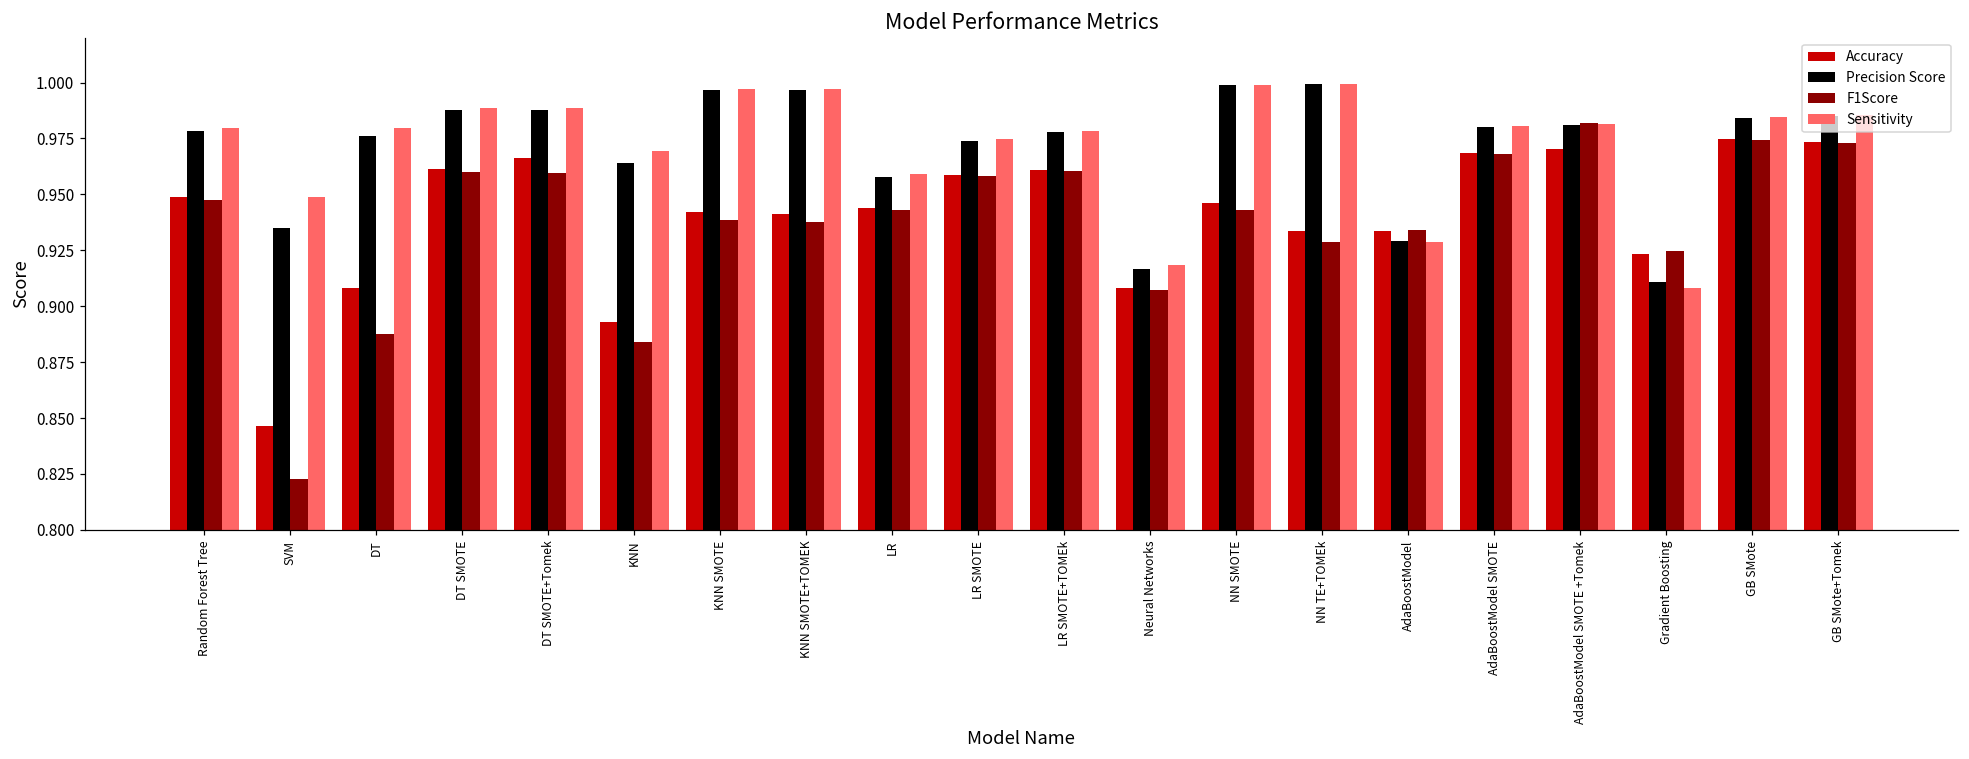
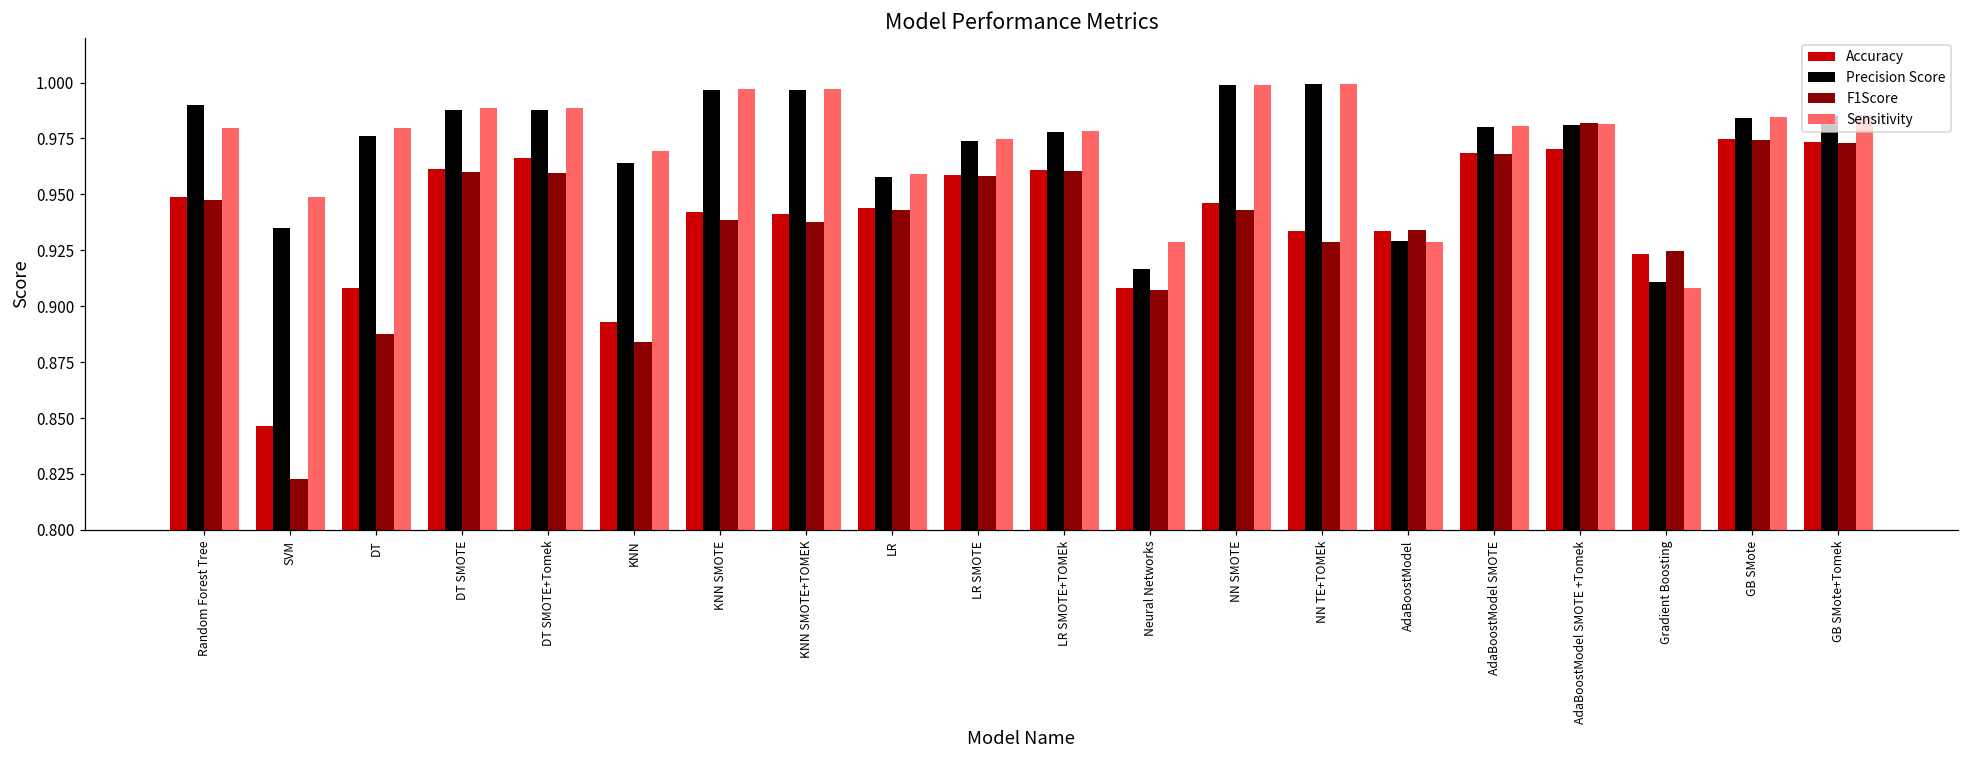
  {
    "Accuracy": {
      "Random Forest Tree": 0.949,
      "SVM": 0.846,
      "DT": 0.908,
      "DT SMOTE": 0.961,
      "DT SMOTE+Tomek": 0.966,
      "KNN": 0.893,
      "KNN SMOTE": 0.942,
      "KNN SMOTE+TOMEK": 0.941,
      "LR": 0.944,
      "LR SMOTE": 0.959,
      "LR SMOTE+TOMEk": 0.961,
      "Neural Networks": 0.908,
      "NN SMOTE": 0.946,
      "NN TE+TOMEk": 0.934,
      "AdaBoostModel": 0.934,
      "AdaBoostModel SMOTE": 0.968,
      "AdaBoostModel SMOTE +Tomek": 0.970,
      "Gradient Boosting": 0.923,
      "GB SMote": 0.975,
      "GB SMote+Tomek": 0.973
    },
    "Precision Score": {
-     "Random Forest Tree": 0.978,
+     "Random Forest Tree": 0.990,
      "SVM": 0.935,
      "DT": 0.976,
      "DT SMOTE": 0.988,
      "DT SMOTE+Tomek": 0.988,
      "KNN": 0.964,
      "KNN SMOTE": 0.997,
      "KNN SMOTE+TOMEK": 0.997,
      "LR": 0.958,
      "LR SMOTE": 0.974,
      "LR SMOTE+TOMEk": 0.978,
      "Neural Networks": 0.917,
      "NN SMOTE": 0.999,
      "NN TE+TOMEk": 0.999,
      "AdaBoostModel": 0.929,
      "AdaBoostModel SMOTE": 0.980,
      "AdaBoostModel SMOTE +Tomek": 0.981,
      "Gradient Boosting": 0.911,
      "GB SMote": 0.984
    },
    "F1Score": {
      "Random Forest Tree": 0.947,
      "SVM": 0.823,
      "DT": 0.888,
      "DT SMOTE": 0.960,
      "DT SMOTE+Tomek": 0.960,
      "KNN": 0.884,
      "KNN SMOTE": 0.939,
      "KNN SMOTE+TOMEK": 0.938,
      "LR": 0.943,
      "LR SMOTE": 0.958,
      "LR SMOTE+TOMEk": 0.960,
      "Neural Networks": 0.907,
      "NN SMOTE": 0.943,
      "NN TE+TOMEk": 0.929,
      "AdaBoostModel": 0.934,
      "AdaBoostModel SMOTE": 0.968,
      "AdaBoostModel SMOTE +Tomek": 0.982,
      "Gradient Boosting": 0.925,
      "GB SMote": 0.974,
      "GB SMote+Tomek": 0.973
    },
    "Sensitivity": {
      "Random Forest Tree": 0.980,
      "SVM": 0.949,
      "DT": 0.980,
      "DT SMOTE": 0.988,
      "DT SMOTE+Tomek": 0.988,
      "KNN": 0.969,
      "KNN SMOTE": 0.997,
      "KNN SMOTE+TOMEK": 0.997,
      "LR": 0.959,
      "LR SMOTE": 0.975,
      "LR SMOTE+TOMEk": 0.979,
-     "Neural Networks": 0.918,
+     "Neural Networks": 0.929,
      "NN SMOTE": 0.999,
      "NN TE+TOMEk": 0.999,
      "AdaBoostModel": 0.929,
      "AdaBoostModel SMOTE": 0.981,
      "AdaBoostModel SMOTE +Tomek": 0.981,
      "Gradient Boosting": 0.908,
      "GB SMote": 0.984
    }
  }
